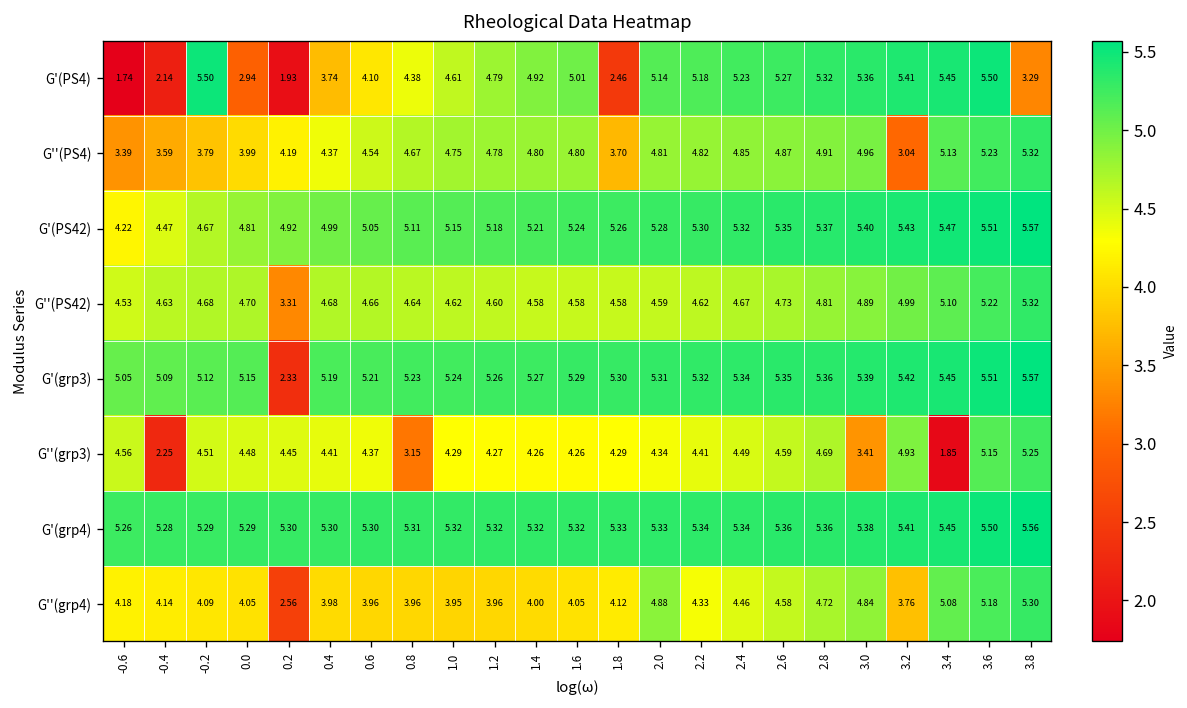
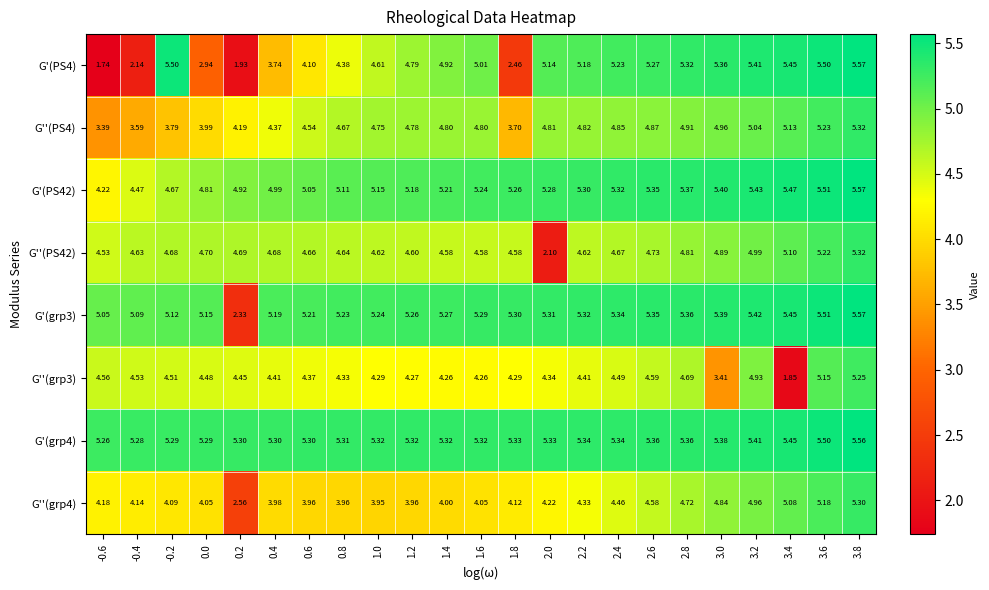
  {
    "G'(PS4)": {
      "-0.6": 1.74,
      "-0.4": 2.14,
      "-0.2": 5.50,
      "0.0": 2.94,
      "0.2": 1.93,
      "0.4": 3.74,
      "0.6": 4.10,
      "0.8": 4.38,
      "1.0": 4.61,
      "1.2": 4.79,
      "1.4": 4.92,
      "1.6": 5.01,
      "1.8": 2.46,
      "2.0": 5.14,
      "2.2": 5.18,
      "2.4": 5.23,
      "2.6": 5.27,
      "2.8": 5.32,
      "3.0": 5.36,
      "3.2": 5.41,
      "3.4": 5.45,
      "3.6": 5.50,
-     "3.8": 3.29
+     "3.8": 5.57
    },
    "G''(PS4)": {
      "-0.6": 3.39,
      "-0.4": 3.59,
      "-0.2": 3.79,
      "0.0": 3.99,
      "0.2": 4.19,
      "0.4": 4.37,
      "0.6": 4.54,
      "0.8": 4.67,
      "1.0": 4.75,
      "1.2": 4.78,
      "1.4": 4.80,
      "1.6": 4.80,
      "1.8": 3.70,
      "2.0": 4.81,
      "2.2": 4.82,
      "2.4": 4.85,
      "2.6": 4.87,
      "2.8": 4.91,
      "3.0": 4.96,
-     "3.2": 3.04,
+     "3.2": 5.04,
      "3.4": 5.13,
      "3.6": 5.23,
      "3.8": 5.32
    },
    "G'(PS42)": {
      "-0.6": 4.22,
      "-0.4": 4.47,
      "-0.2": 4.67,
      "0.0": 4.81,
      "0.2": 4.92,
      "0.4": 4.99,
      "0.6": 5.05,
      "0.8": 5.11,
      "1.0": 5.15,
      "1.2": 5.18,
      "1.4": 5.21,
      "1.6": 5.24,
      "1.8": 5.26,
      "2.0": 5.28,
      "2.2": 5.30,
      "2.4": 5.32,
      "2.6": 5.35,
      "2.8": 5.37,
      "3.0": 5.40,
      "3.2": 5.43,
      "3.4": 5.47,
      "3.6": 5.51,
      "3.8": 5.57
    },
    "G''(PS42)": {
      "-0.6": 4.53,
      "-0.4": 4.63,
      "-0.2": 4.68,
      "0.0": 4.70,
-     "0.2": 3.31,
+     "0.2": 4.69,
      "0.4": 4.68,
      "0.6": 4.66,
      "0.8": 4.64,
      "1.0": 4.62,
      "1.2": 4.60,
      "1.4": 4.58,
      "1.6": 4.58,
      "1.8": 4.58,
-     "2.0": 4.59,
+     "2.0": 2.10,
      "2.2": 4.62,
      "2.4": 4.67,
      "2.6": 4.73,
      "2.8": 4.81,
      "3.0": 4.89,
      "3.2": 4.99,
      "3.4": 5.10,
      "3.6": 5.22,
      "3.8": 5.32
    },
    "G'(grp3)": {
      "-0.6": 5.05,
      "-0.4": 5.09,
      "-0.2": 5.12,
      "0.0": 5.15,
      "0.2": 2.33,
      "0.4": 5.19,
      "0.6": 5.21,
      "0.8": 5.23,
      "1.0": 5.24,
      "1.2": 5.26,
      "1.4": 5.27,
      "1.6": 5.29,
      "1.8": 5.30,
      "2.0": 5.31,
      "2.2": 5.32,
      "2.4": 5.34,
      "2.6": 5.35,
      "2.8": 5.36,
      "3.0": 5.39,
      "3.2": 5.42,
      "3.4": 5.45,
      "3.6": 5.51,
      "3.8": 5.57
    },
    "G''(grp3)": {
      "-0.6": 4.56,
-     "-0.4": 2.25,
+     "-0.4": 4.53,
      "-0.2": 4.51,
      "0.0": 4.48,
      "0.2": 4.45,
      "0.4": 4.41,
      "0.6": 4.37,
-     "0.8": 3.15,
+     "0.8": 4.33,
      "1.0": 4.29,
      "1.2": 4.27,
      "1.4": 4.26,
      "1.6": 4.26,
      "1.8": 4.29,
      "2.0": 4.34,
      "2.2": 4.41,
      "2.4": 4.49,
      "2.6": 4.59,
      "2.8": 4.69,
      "3.0": 3.41,
      "3.2": 4.93,
      "3.4": 1.85,
      "3.6": 5.15,
      "3.8": 5.25
    },
    "G'(grp4)": {
      "-0.6": 5.26,
      "-0.4": 5.28,
      "-0.2": 5.29,
      "0.0": 5.29,
      "0.2": 5.30,
      "0.4": 5.30,
      "0.6": 5.30,
      "0.8": 5.31,
      "1.0": 5.32,
      "1.2": 5.32,
      "1.4": 5.32,
      "1.6": 5.32,
      "1.8": 5.33,
      "2.0": 5.33,
      "2.2": 5.34,
      "2.4": 5.34,
      "2.6": 5.36,
      "2.8": 5.36,
      "3.0": 5.38,
      "3.2": 5.41,
      "3.4": 5.45,
      "3.6": 5.50,
      "3.8": 5.56
    },
    "G''(grp4)": {
      "-0.6": 4.18,
      "-0.4": 4.14,
      "-0.2": 4.09,
      "0.0": 4.05,
      "0.2": 2.56,
      "0.4": 3.98,
      "0.6": 3.96,
      "0.8": 3.96,
      "1.0": 3.95,
      "1.2": 3.96,
      "1.4": 4.00,
      "1.6": 4.05,
      "1.8": 4.12,
-     "2.0": 4.88,
+     "2.0": 4.22,
      "2.2": 4.33,
      "2.4": 4.46,
      "2.6": 4.58,
      "2.8": 4.72,
      "3.0": 4.84,
-     "3.2": 3.76,
+     "3.2": 4.96,
      "3.4": 5.08,
      "3.6": 5.18,
      "3.8": 5.30
    }
  }
